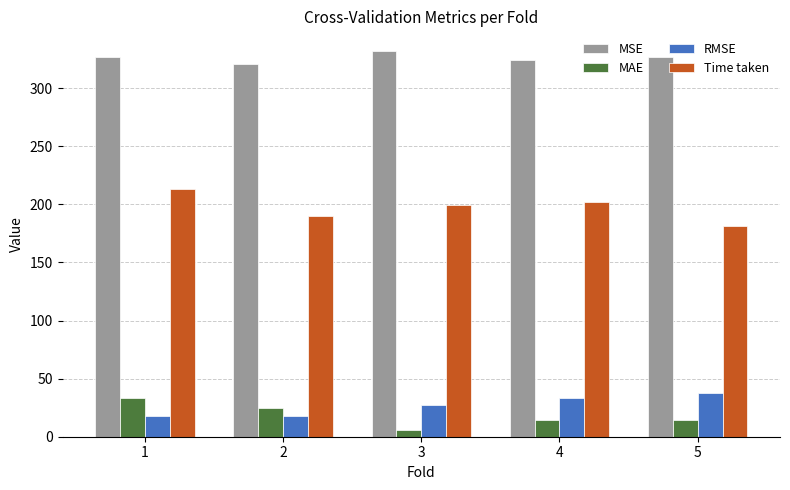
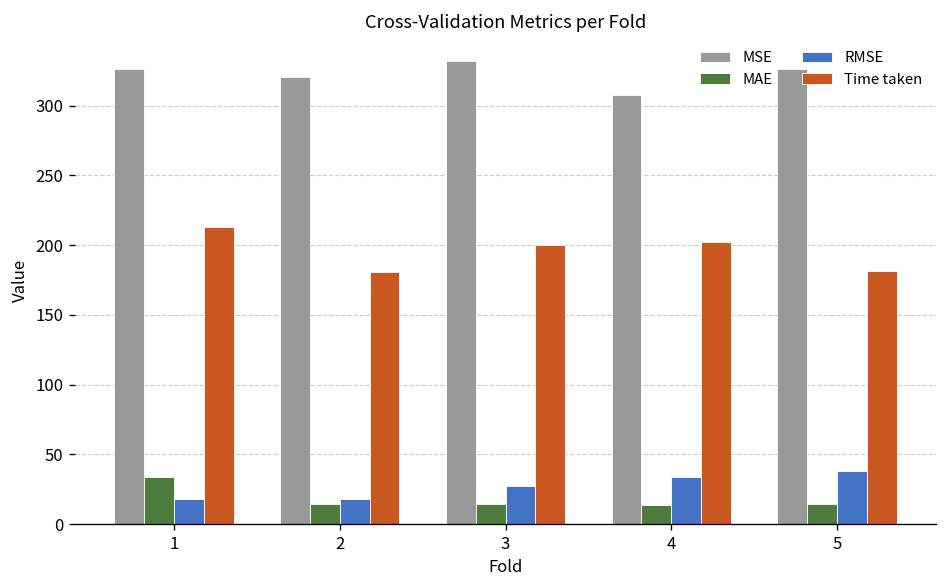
  {
    "MSE": {
      "1": 326,
      "2": 321,
      "3": 332,
-     "4": 324,
+     "4": 308,
      "5": 327
    },
    "MAE": {
      "1": 33,
-     "2": 25,
-     "3": 6,
+     "2": 14,
+     "3": 14,
      "4": 14,
      "5": 14
    },
    "RMSE": {
      "1": 18,
      "2": 18,
      "3": 27,
      "4": 34,
      "5": 38
    },
    "Time taken": {
      "1": 213,
-     "2": 190,
+     "2": 181,
      "3": 200,
      "4": 202,
      "5": 181
    }
  }
